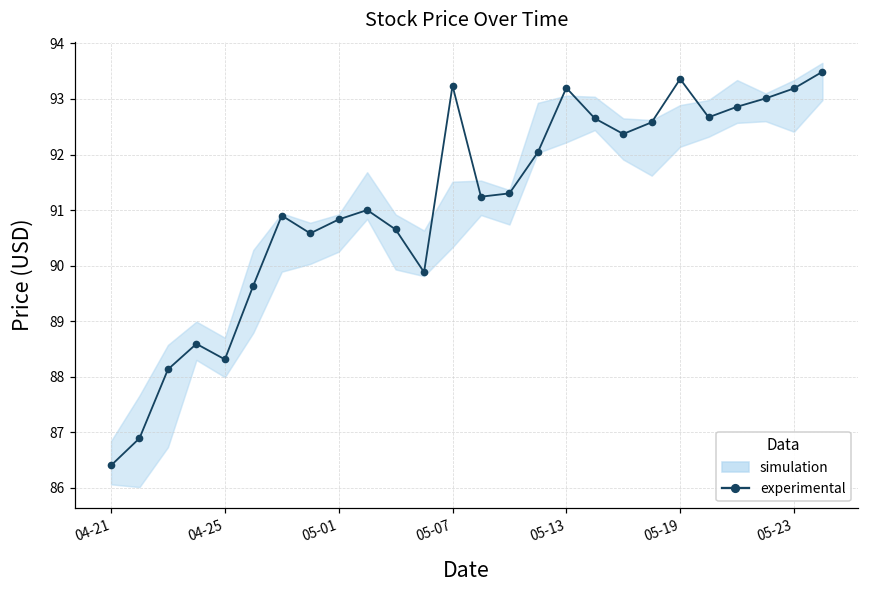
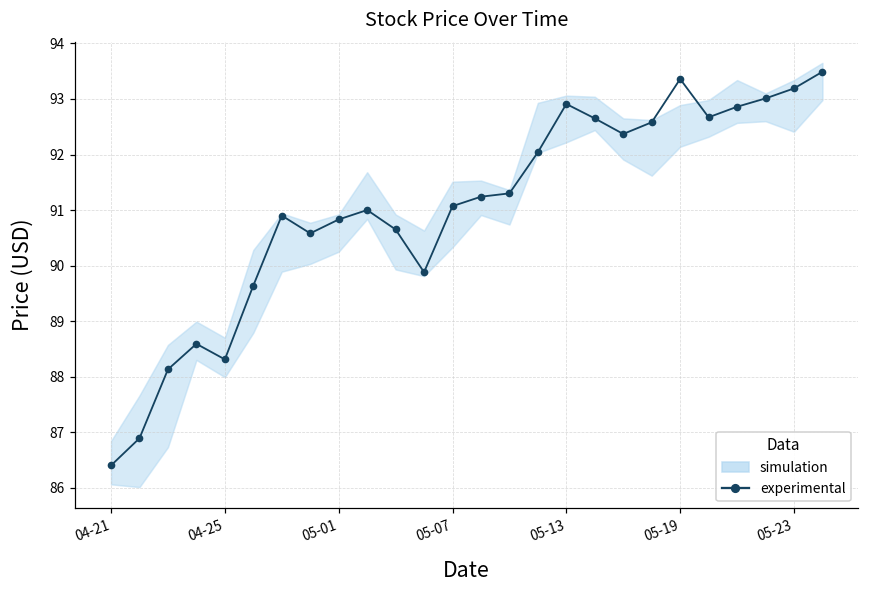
  {
    "experimental": {
      "04-21": 86.4,
      "04-25": 88.3,
      "05-01": 90.8,
-     "05-07": 93.2,
-     "05-13": 93.2,
+     "05-07": 91.1,
+     "05-13": 92.9,
      "05-19": 93.4,
      "05-23": 93.2
    }
  }
